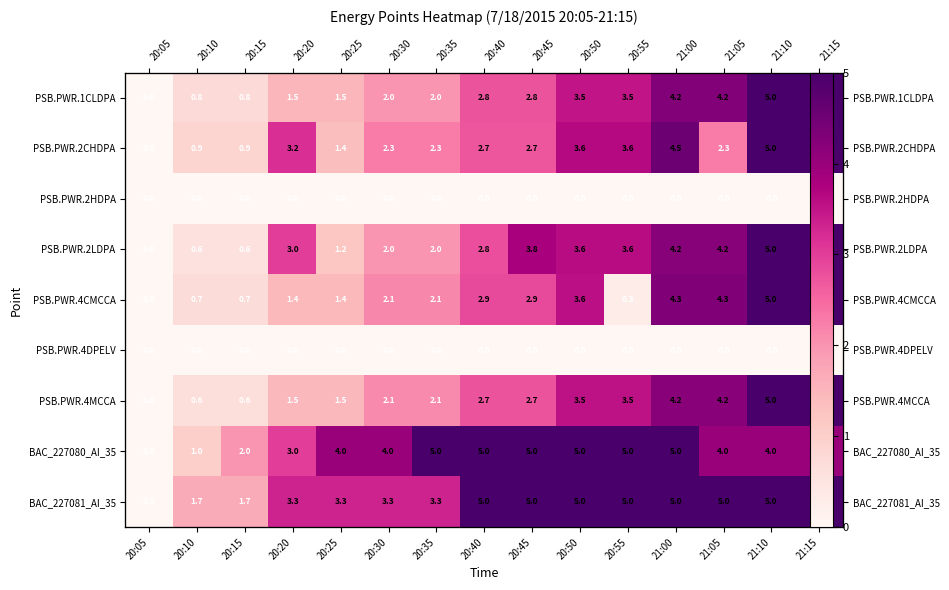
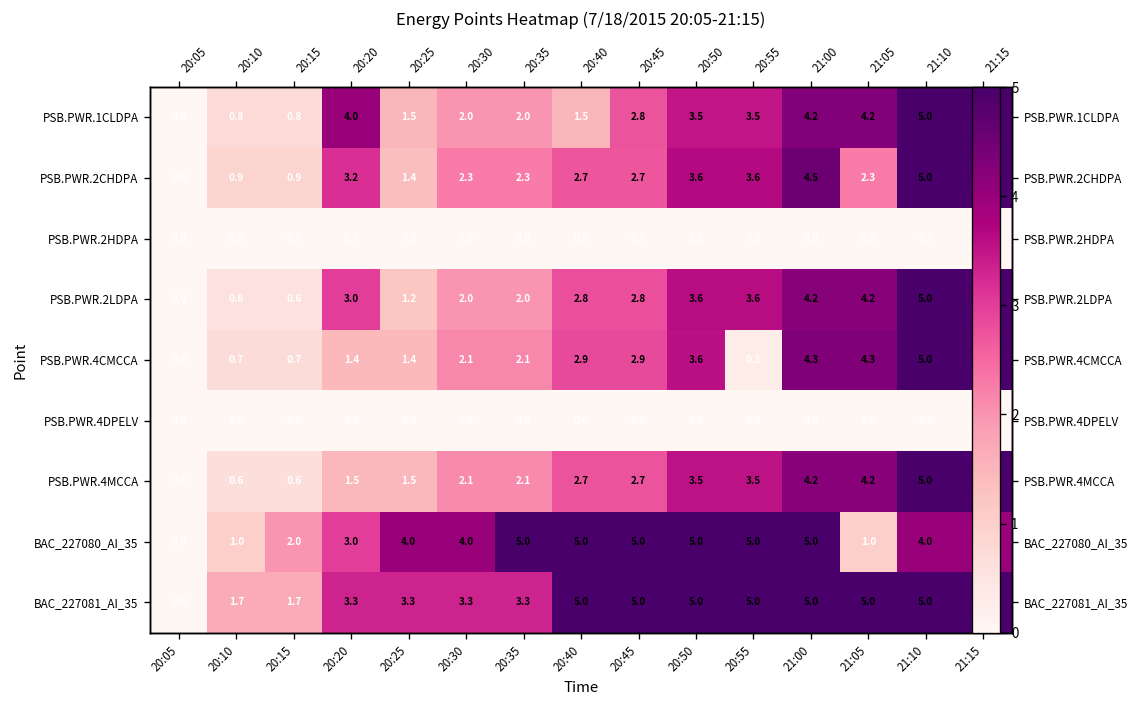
  {
    "PSB.PWR.1CLDPA": {
-     "20:20": 1.5,
+     "20:20": 4.0,
      "20:25": 1.5,
      "20:30": 2.0,
      "20:35": 2.0,
-     "20:40": 2.8,
+     "20:40": 1.5,
      "20:45": 2.8,
      "20:50": 3.5,
      "20:55": 3.5,
      "21:00": 4.2,
      "21:05": 4.2,
      "21:10": 5.0
    },
    "PSB.PWR.2CHDPA": {
      "20:20": 3.2,
      "20:25": 1.4,
      "20:30": 2.3,
      "20:35": 2.3,
      "20:40": 2.7,
      "20:45": 2.7,
      "20:50": 3.6,
      "20:55": 3.6,
      "21:00": 4.5,
      "21:05": 2.3,
      "21:10": 5.0
    },
    "PSB.PWR.2LDPA": {
      "20:20": 3.0,
      "20:25": 1.2,
      "20:30": 2.0,
      "20:35": 2.0,
      "20:40": 2.8,
-     "20:45": 3.8,
+     "20:45": 2.8,
      "20:50": 3.6,
      "20:55": 3.6,
      "21:00": 4.2,
      "21:05": 4.2,
      "21:10": 5.0
    },
    "PSB.PWR.4CMCCA": {
      "20:20": 1.4,
      "20:25": 1.4,
      "20:30": 2.1,
      "20:35": 2.1,
      "20:40": 2.9,
      "20:45": 2.9,
      "20:50": 3.6,
      "21:00": 4.3,
      "21:05": 4.3,
      "21:10": 5.0
    },
    "PSB.PWR.4MCCA": {
      "20:20": 1.5,
      "20:25": 1.5,
      "20:30": 2.1,
      "20:35": 2.1,
      "20:40": 2.7,
      "20:45": 2.7,
      "20:50": 3.5,
      "20:55": 3.5,
      "21:00": 4.2,
      "21:05": 4.2,
      "21:10": 5.0
    },
    "BAC_227080_AI_35": {
      "20:10": 1.0,
      "20:15": 2.0,
      "20:20": 3.0,
      "20:25": 4.0,
      "20:30": 4.0,
      "20:35": 5.0,
      "20:40": 5.0,
      "20:45": 5.0,
      "20:50": 5.0,
      "20:55": 5.0,
      "21:00": 5.0,
-     "21:05": 4.0,
+     "21:05": 1.0,
      "21:10": 4.0
    },
    "BAC_227081_AI_35": {
      "20:10": 1.7,
      "20:15": 1.7,
      "20:20": 3.3,
      "20:25": 3.3,
      "20:30": 3.3,
      "20:35": 3.3,
      "20:40": 5.0,
      "20:45": 5.0,
      "20:50": 5.0,
      "20:55": 5.0,
      "21:00": 5.0,
      "21:05": 5.0,
      "21:10": 5.0
    }
  }
